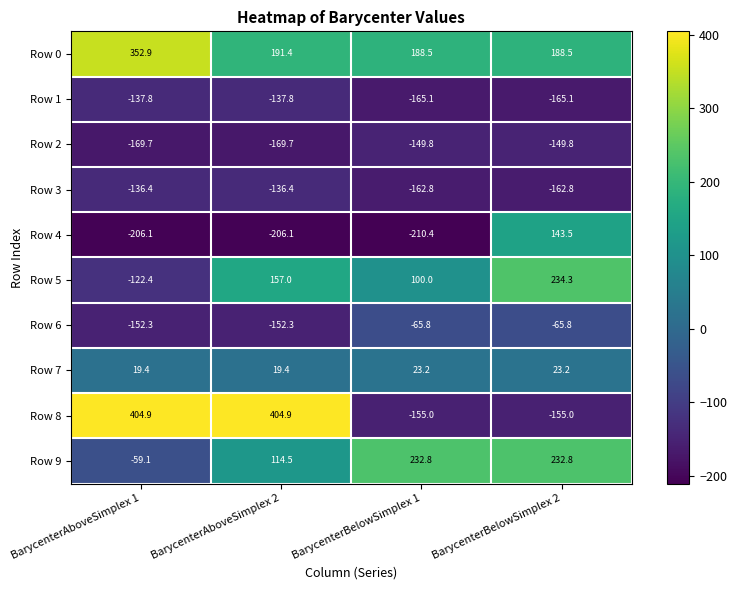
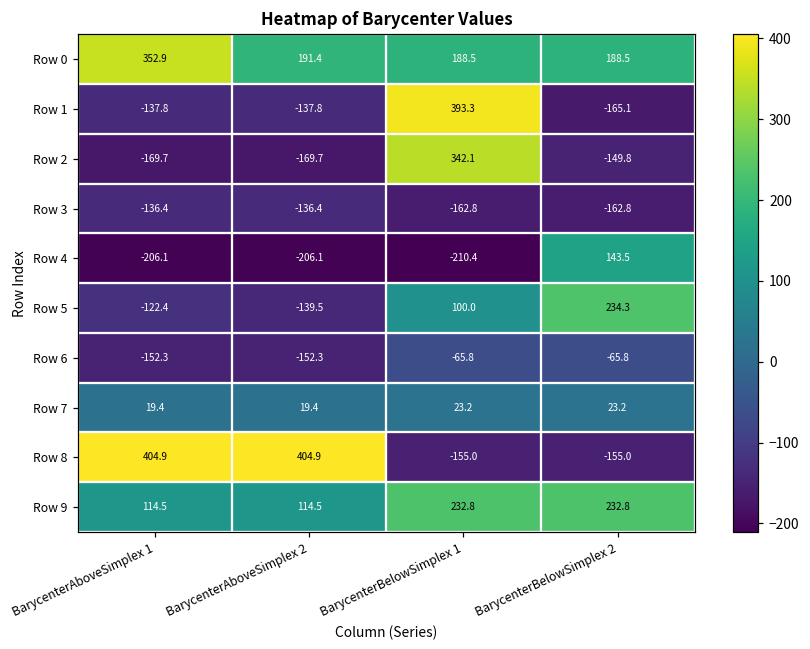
  {
    "Row 0": {
      "BarycenterAboveSimplex 1": 352.9,
      "BarycenterAboveSimplex 2": 191.4,
      "BarycenterBelowSimplex 1": 188.5,
      "BarycenterBelowSimplex 2": 188.5
    },
    "Row 1": {
      "BarycenterAboveSimplex 1": -137.8,
      "BarycenterAboveSimplex 2": -137.8,
-     "BarycenterBelowSimplex 1": -165.1,
+     "BarycenterBelowSimplex 1": 393.3,
      "BarycenterBelowSimplex 2": -165.1
    },
    "Row 2": {
      "BarycenterAboveSimplex 1": -169.7,
      "BarycenterAboveSimplex 2": -169.7,
-     "BarycenterBelowSimplex 1": -149.8,
+     "BarycenterBelowSimplex 1": 342.1,
      "BarycenterBelowSimplex 2": -149.8
    },
    "Row 3": {
      "BarycenterAboveSimplex 1": -136.4,
      "BarycenterAboveSimplex 2": -136.4,
      "BarycenterBelowSimplex 1": -162.8,
      "BarycenterBelowSimplex 2": -162.8
    },
    "Row 4": {
      "BarycenterAboveSimplex 1": -206.1,
      "BarycenterAboveSimplex 2": -206.1,
      "BarycenterBelowSimplex 1": -210.4,
      "BarycenterBelowSimplex 2": 143.5
    },
    "Row 5": {
      "BarycenterAboveSimplex 1": -122.4,
-     "BarycenterAboveSimplex 2": 157.0,
+     "BarycenterAboveSimplex 2": -139.5,
      "BarycenterBelowSimplex 1": 100.0,
      "BarycenterBelowSimplex 2": 234.3
    },
    "Row 6": {
      "BarycenterAboveSimplex 1": -152.3,
      "BarycenterAboveSimplex 2": -152.3,
      "BarycenterBelowSimplex 1": -65.8,
      "BarycenterBelowSimplex 2": -65.8
    },
    "Row 7": {
      "BarycenterAboveSimplex 1": 19.4,
      "BarycenterAboveSimplex 2": 19.4,
      "BarycenterBelowSimplex 1": 23.2,
      "BarycenterBelowSimplex 2": 23.2
    },
    "Row 8": {
      "BarycenterAboveSimplex 1": 404.9,
      "BarycenterAboveSimplex 2": 404.9,
      "BarycenterBelowSimplex 1": -155.0,
      "BarycenterBelowSimplex 2": -155.0
    },
    "Row 9": {
-     "BarycenterAboveSimplex 1": -59.1,
+     "BarycenterAboveSimplex 1": 114.5,
      "BarycenterAboveSimplex 2": 114.5,
      "BarycenterBelowSimplex 1": 232.8,
      "BarycenterBelowSimplex 2": 232.8
    }
  }
